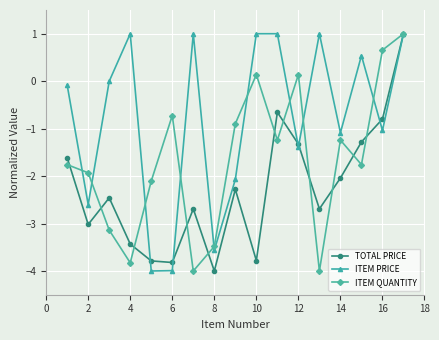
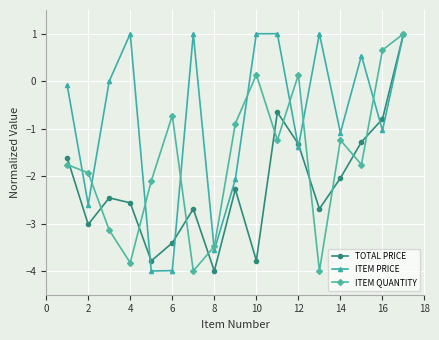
  {
    "TOTAL PRICE": {
      "2": -3.0,
-     "4": -3.4,
-     "6": -3.8,
+     "4": -2.6,
+     "6": -3.4,
      "8": -4.0,
      "10": -3.8,
      "12": -1.3,
      "14": -2.0,
      "16": -0.8
    }
  }
